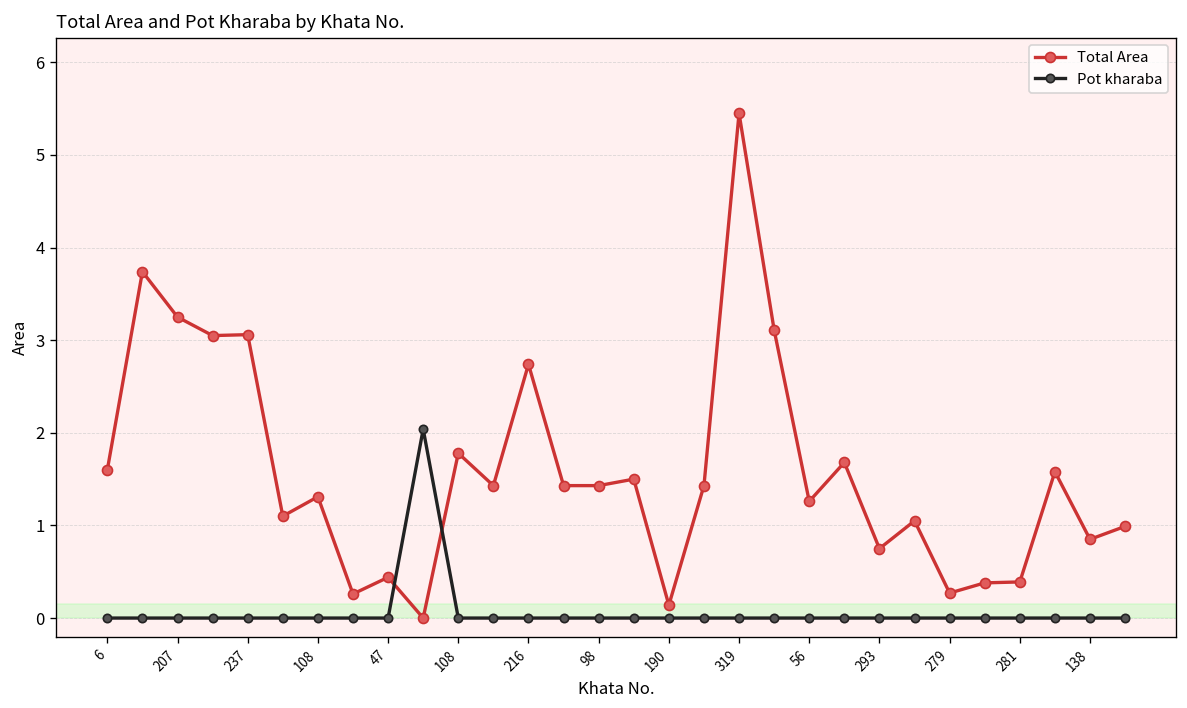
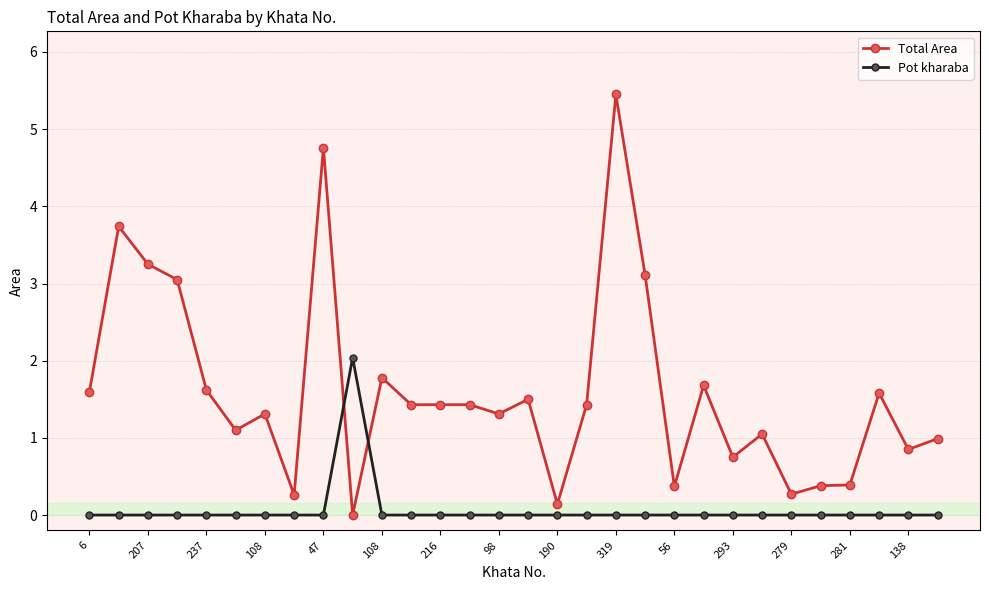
  {
    "Total Area": {
      "6": 1.6,
      "207": 3.3,
-     "237": 3.1,
-     "47": 0.4,
-     "216": 2.7,
-     "98": 1.4,
+     "237": 1.6,
+     "47": 4.8,
+     "216": 1.4,
+     "98": 1.3,
      "190": 0.1,
      "319": 5.5,
-     "56": 1.3,
+     "56": 0.4,
      "293": 0.8,
      "279": 0.3,
      "281": 0.4,
      "138": 0.9
    },
    "Pot kharaba": {
      "6": 0.0,
      "207": 0.0,
      "237": 0.0,
      "47": 0.0,
      "216": 0.0,
      "98": 0.0,
      "190": 0.0,
      "319": 0.0,
      "56": 0.0,
      "293": 0.0,
      "279": 0.0,
      "281": 0.0,
      "138": 0.0
    }
  }
